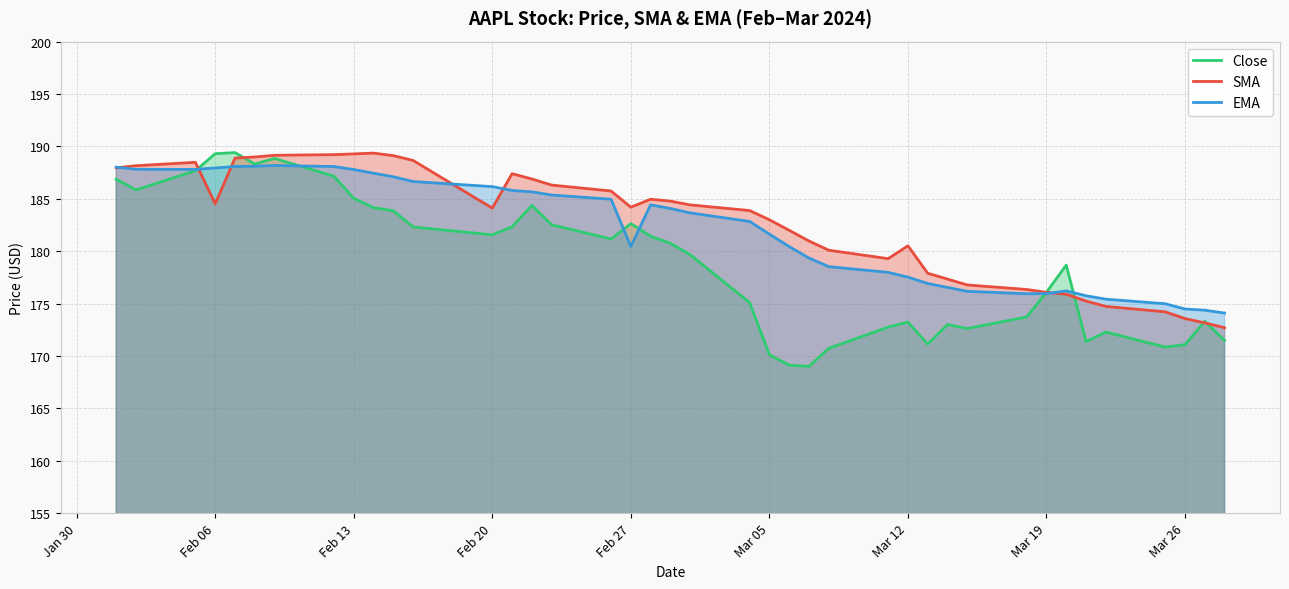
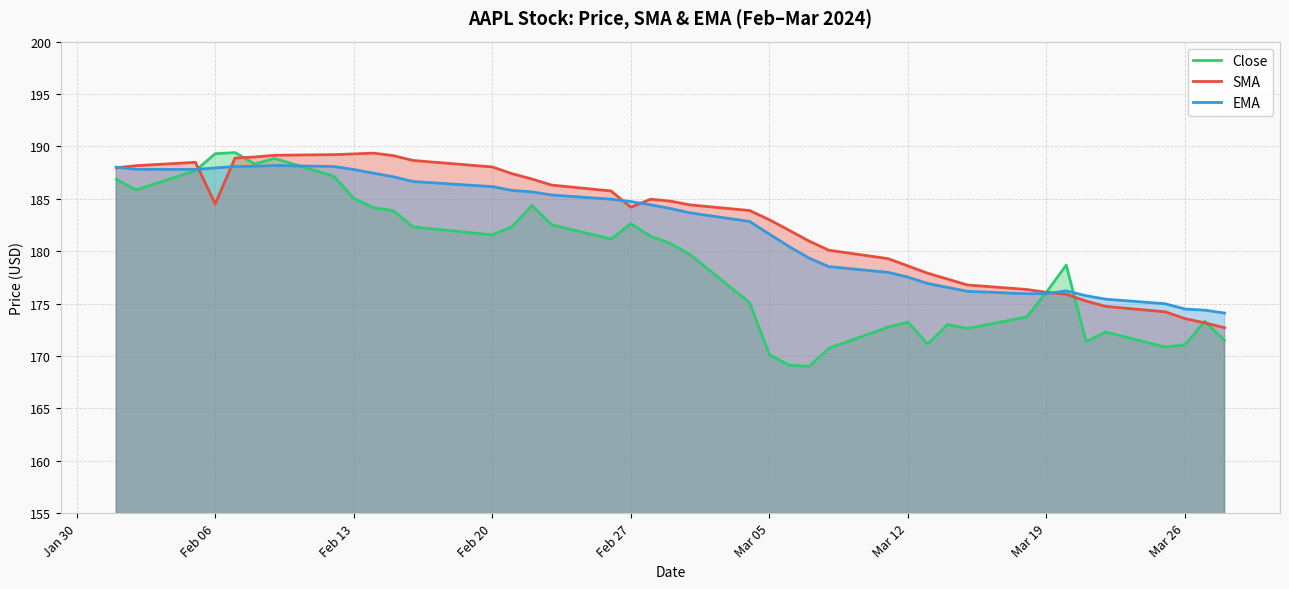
  {
    "Close": {
      "Feb 06": 189.3,
      "Feb 13": 185.0,
      "Feb 20": 181.6,
      "Feb 27": 182.6,
      "Mar 05": 170.1,
      "Mar 12": 173.2,
      "Mar 26": 171.1
    },
    "SMA": {
      "Feb 06": 184.5,
      "Feb 13": 189.3,
-     "Feb 20": 184.1,
+     "Feb 20": 188.0,
      "Feb 27": 184.2,
      "Mar 05": 183.0,
-     "Mar 12": 180.5,
+     "Mar 12": 178.6,
      "Mar 26": 173.6
    },
    "EMA": {
      "Feb 06": 187.9,
      "Feb 13": 187.8,
      "Feb 20": 186.2,
-     "Feb 27": 180.4,
+     "Feb 27": 184.7,
      "Mar 05": 181.6,
      "Mar 12": 177.5,
      "Mar 26": 174.5
    }
  }
